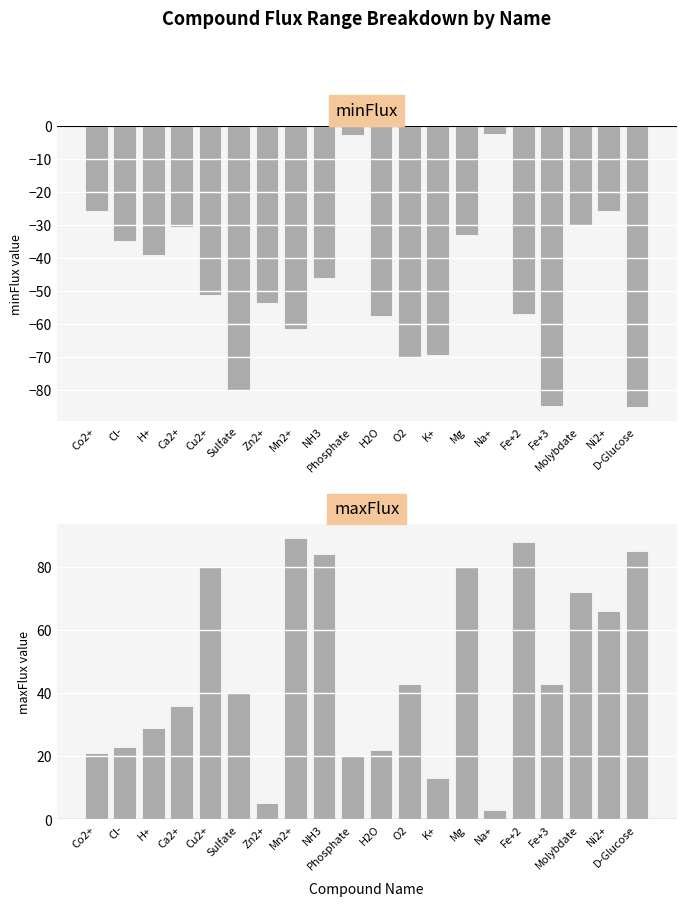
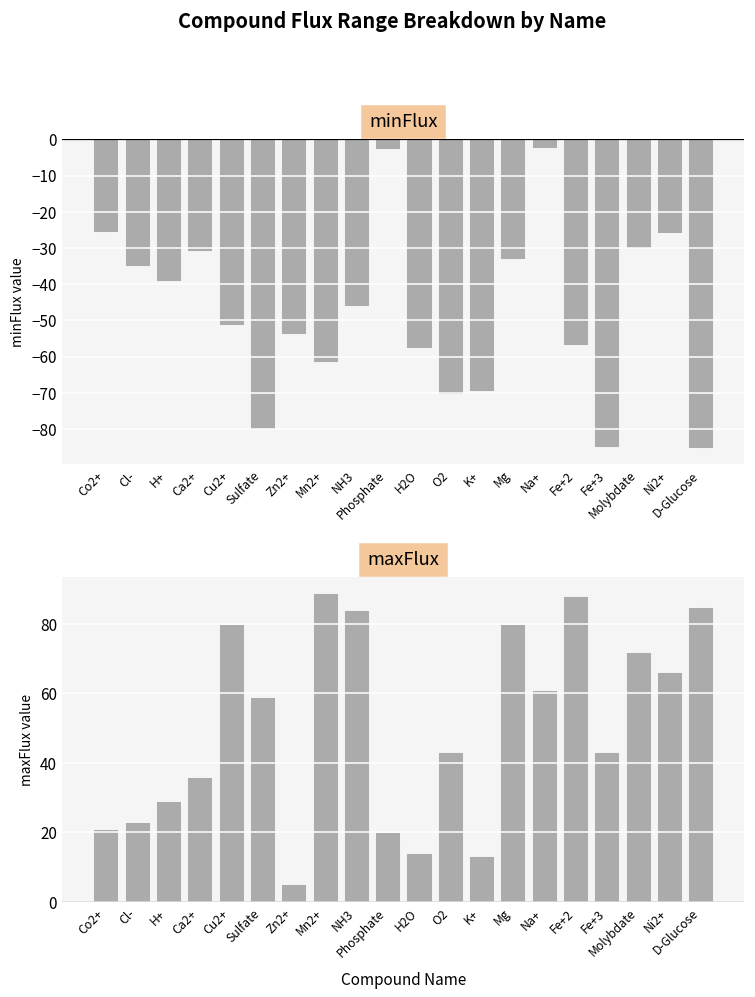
  {
    "minFlux": {
      "Co2+": -26,
      "Cl-": -35,
      "H+": -39,
      "Ca2+": -31,
      "Cu2+": -51,
      "Sulfate": -80,
      "Zn2+": -54,
      "Mn2+": -62,
      "NH3": -46,
      "Phosphate": -3,
      "H2O": -58,
      "O2": -70,
      "K+": -69,
      "Mg": -33,
      "Na+": -2,
      "Fe+2": -57,
      "Fe+3": -85,
      "Molybdate": -30,
      "Ni2+": -26,
      "D-Glucose": -85
    },
    "maxFlux": {
      "Co2+": 21,
      "Cl-": 23,
      "H+": 29,
      "Ca2+": 36,
      "Cu2+": 80,
-     "Sulfate": 40,
+     "Sulfate": 59,
      "Zn2+": 5,
      "Mn2+": 89,
      "NH3": 84,
      "Phosphate": 20,
-     "H2O": 22,
+     "H2O": 14,
      "O2": 43,
      "K+": 13,
      "Mg": 80,
-     "Na+": 3,
+     "Na+": 61,
      "Fe+2": 88,
      "Fe+3": 43,
      "Molybdate": 72,
      "Ni2+": 66,
      "D-Glucose": 85
    }
  }
